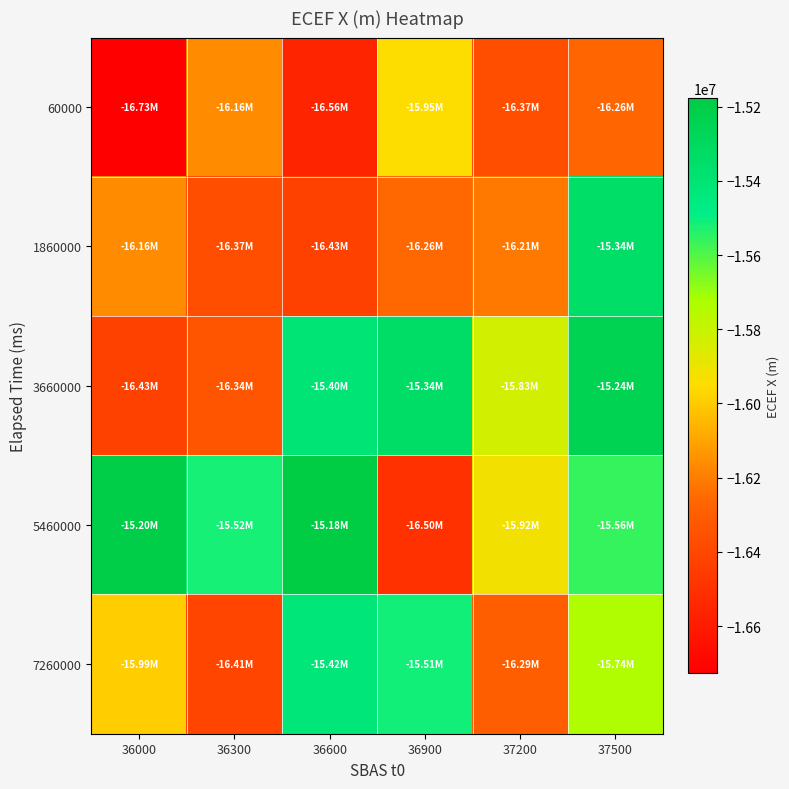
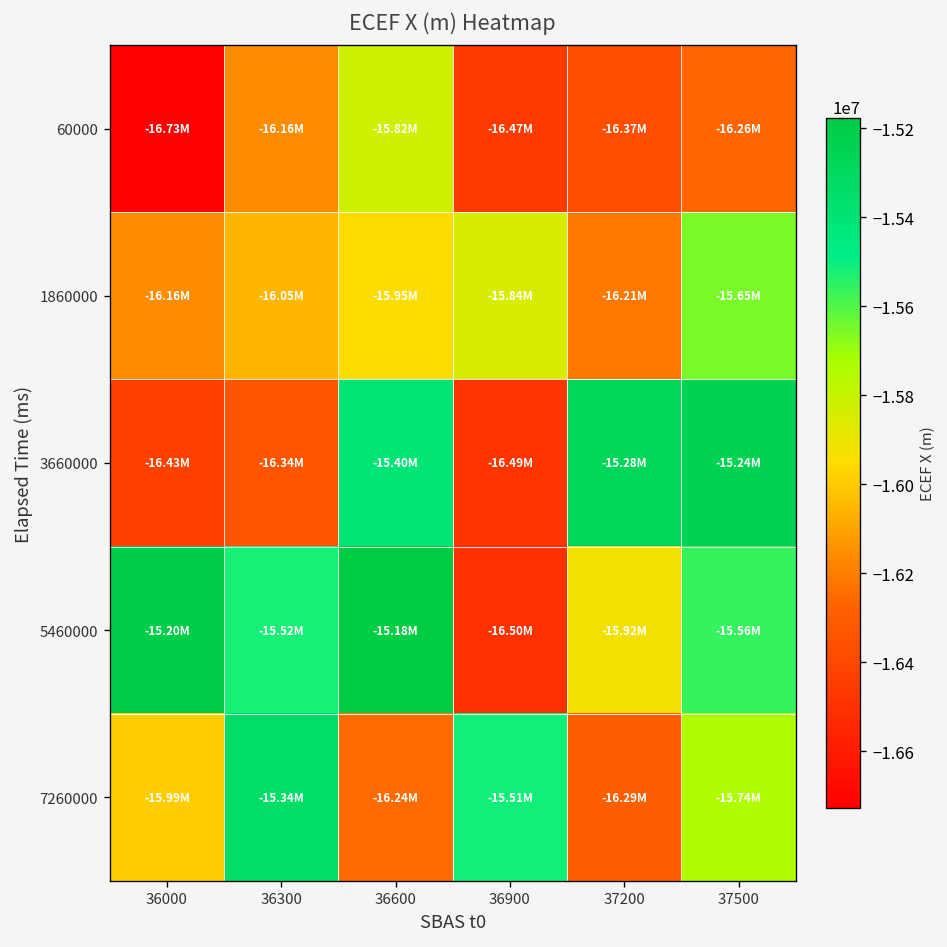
  {
    "60000": {
      "36000": "-16.73M",
      "36300": "-16.16M",
-     "36600": "-16.56M",
-     "36900": "-15.95M",
+     "36600": "-15.82M",
+     "36900": "-16.47M",
      "37200": "-16.37M",
      "37500": "-16.26M"
    },
    "1860000": {
      "36000": "-16.16M",
-     "36300": "-16.37M",
-     "36600": "-16.43M",
-     "36900": "-16.26M",
+     "36300": "-16.05M",
+     "36600": "-15.95M",
+     "36900": "-15.84M",
      "37200": "-16.21M",
-     "37500": "-15.34M"
+     "37500": "-15.65M"
    },
    "3660000": {
      "36000": "-16.43M",
      "36300": "-16.34M",
      "36600": "-15.40M",
-     "36900": "-15.34M",
-     "37200": "-15.83M",
+     "36900": "-16.49M",
+     "37200": "-15.28M",
      "37500": "-15.24M"
    },
    "5460000": {
      "36000": "-15.20M",
      "36300": "-15.52M",
      "36600": "-15.18M",
      "36900": "-16.50M",
      "37200": "-15.92M",
      "37500": "-15.56M"
    },
    "7260000": {
      "36000": "-15.99M",
-     "36300": "-16.41M",
-     "36600": "-15.42M",
+     "36300": "-15.34M",
+     "36600": "-16.24M",
      "36900": "-15.51M",
      "37200": "-16.29M",
      "37500": "-15.74M"
    }
  }
